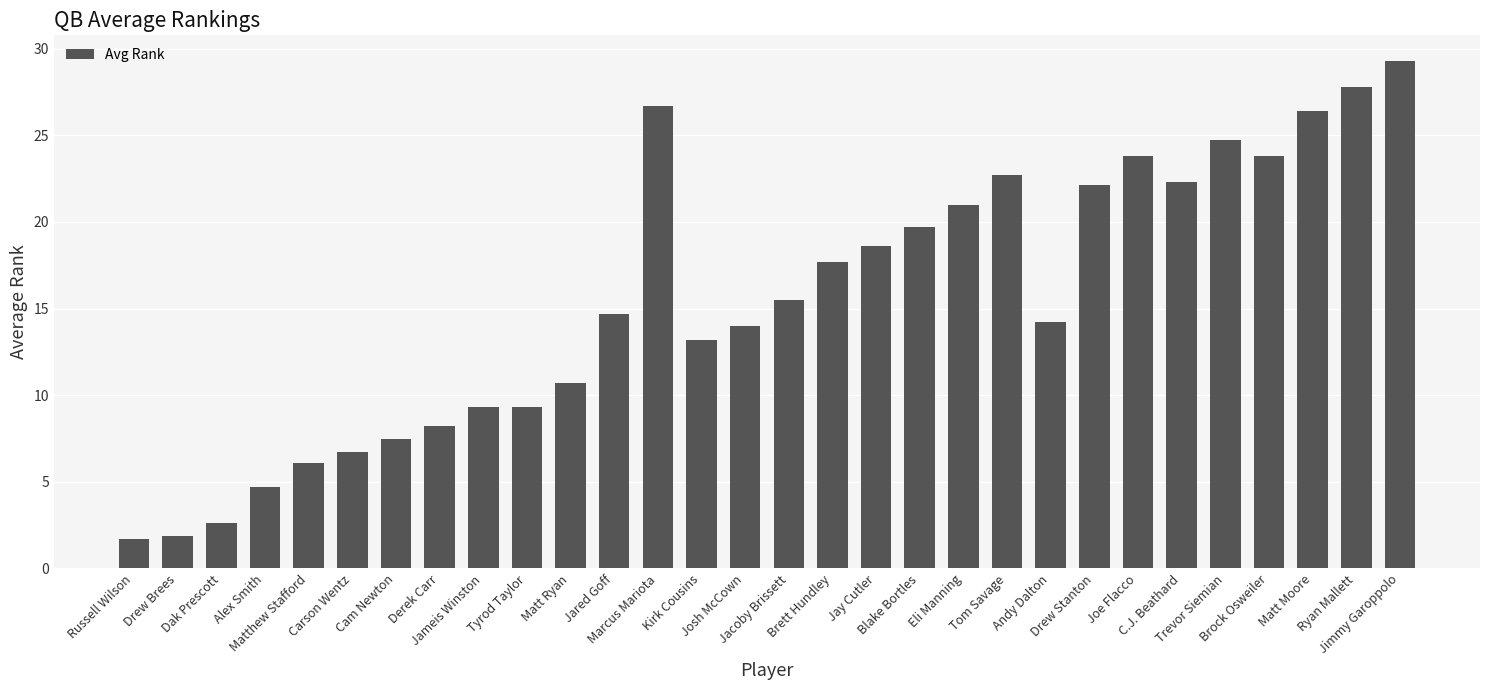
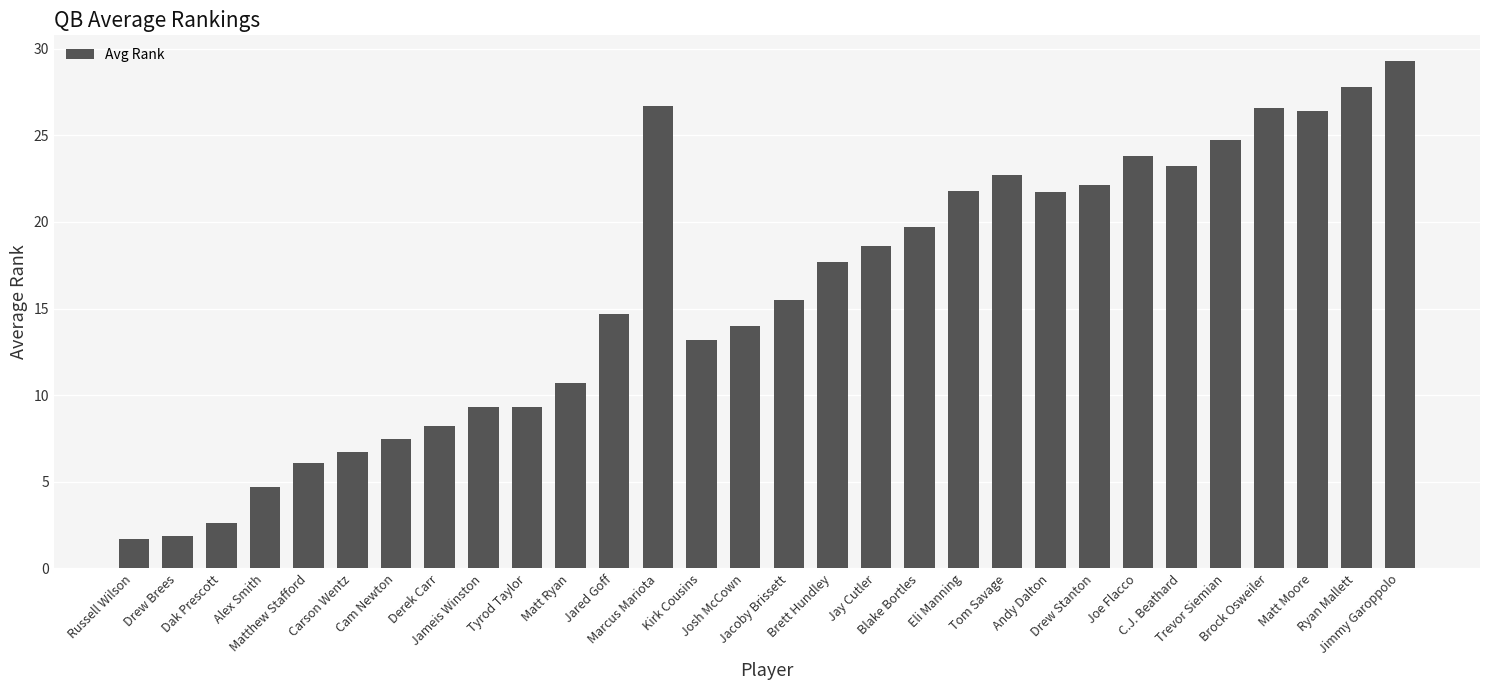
  {
    "Russell Wilson": 1.7,
    "Drew Brees": 1.9,
    "Dak Prescott": 2.6,
    "Alex Smith": 4.7,
    "Matthew Stafford": 6.1,
    "Carson Wentz": 6.7,
    "Cam Newton": 7.5,
    "Derek Carr": 8.2,
    "Jameis Winston": 9.3,
    "Tyrod Taylor": 9.3,
    "Matt Ryan": 10.7,
    "Jared Goff": 14.7,
    "Marcus Mariota": 26.7,
    "Kirk Cousins": 13.2,
    "Josh McCown": 14.0,
    "Jacoby Brissett": 15.5,
    "Brett Hundley": 17.7,
    "Jay Cutler": 18.6,
    "Blake Bortles": 19.7,
-   "Eli Manning": 21.0,
+   "Eli Manning": 21.8,
    "Tom Savage": 22.7,
-   "Andy Dalton": 14.2,
+   "Andy Dalton": 21.7,
    "Drew Stanton": 22.1,
    "Joe Flacco": 23.8,
-   "C.J. Beathard": 22.3,
+   "C.J. Beathard": 23.2,
    "Trevor Siemian": 24.7,
-   "Brock Osweiler": 23.8,
+   "Brock Osweiler": 26.6,
    "Matt Moore": 26.4,
    "Ryan Mallett": 27.8,
    "Jimmy Garoppolo": 29.3
  }
